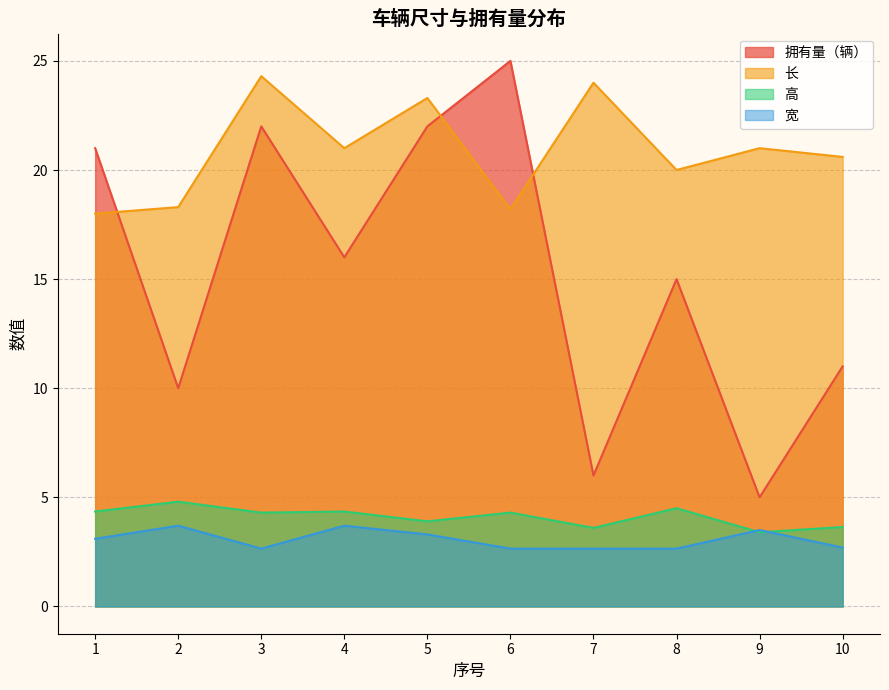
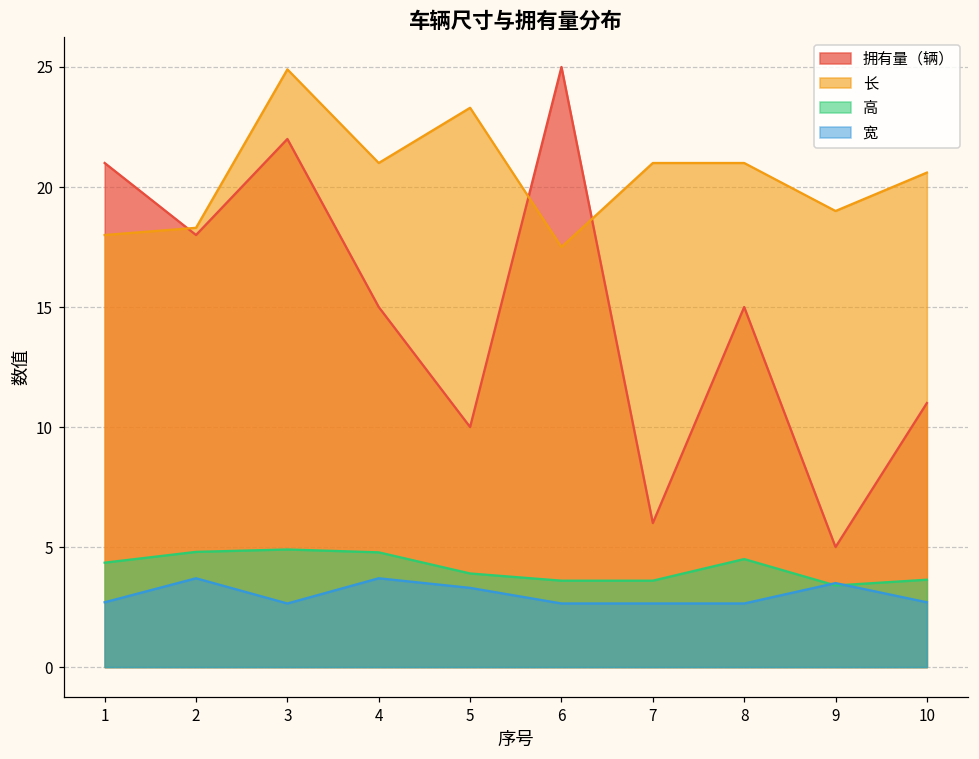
  {
    "拥有量（辆）": {
      "1": 21,
-     "2": 10,
+     "2": 18,
      "3": 22,
-     "4": 16,
-     "5": 22,
+     "4": 15,
+     "5": 10,
      "6": 25,
      "7": 6,
      "8": 15,
      "9": 5,
      "10": 11
    },
    "长": {
      "1": 18.0,
      "2": 18.3,
-     "3": 24.3,
+     "3": 24.9,
      "4": 21.0,
      "5": 23.3,
-     "6": 18.2,
-     "7": 24,
-     "8": 20,
-     "9": 21,
+     "6": 17.5,
+     "7": 21,
+     "8": 21,
+     "9": 19,
      "10": 20.6
    },
    "高": {
      "1": 4.4,
      "2": 4.8,
-     "3": 4.3,
-     "4": 4.4,
+     "3": 4.9,
+     "4": 4.8,
      "5": 3.9,
-     "6": 4.3,
+     "6": 3.6,
      "7": 3.6,
      "8": 4.5,
      "10": 3.6
    },
    "宽": {
-     "1": 3.1,
+     "1": 2.7,
      "2": 3.7,
      "3": 2.7,
      "4": 3.7,
      "5": 3.3,
      "6": 2.7,
      "7": 2.7,
      "8": 2.7,
      "10": 2.7
    }
  }
